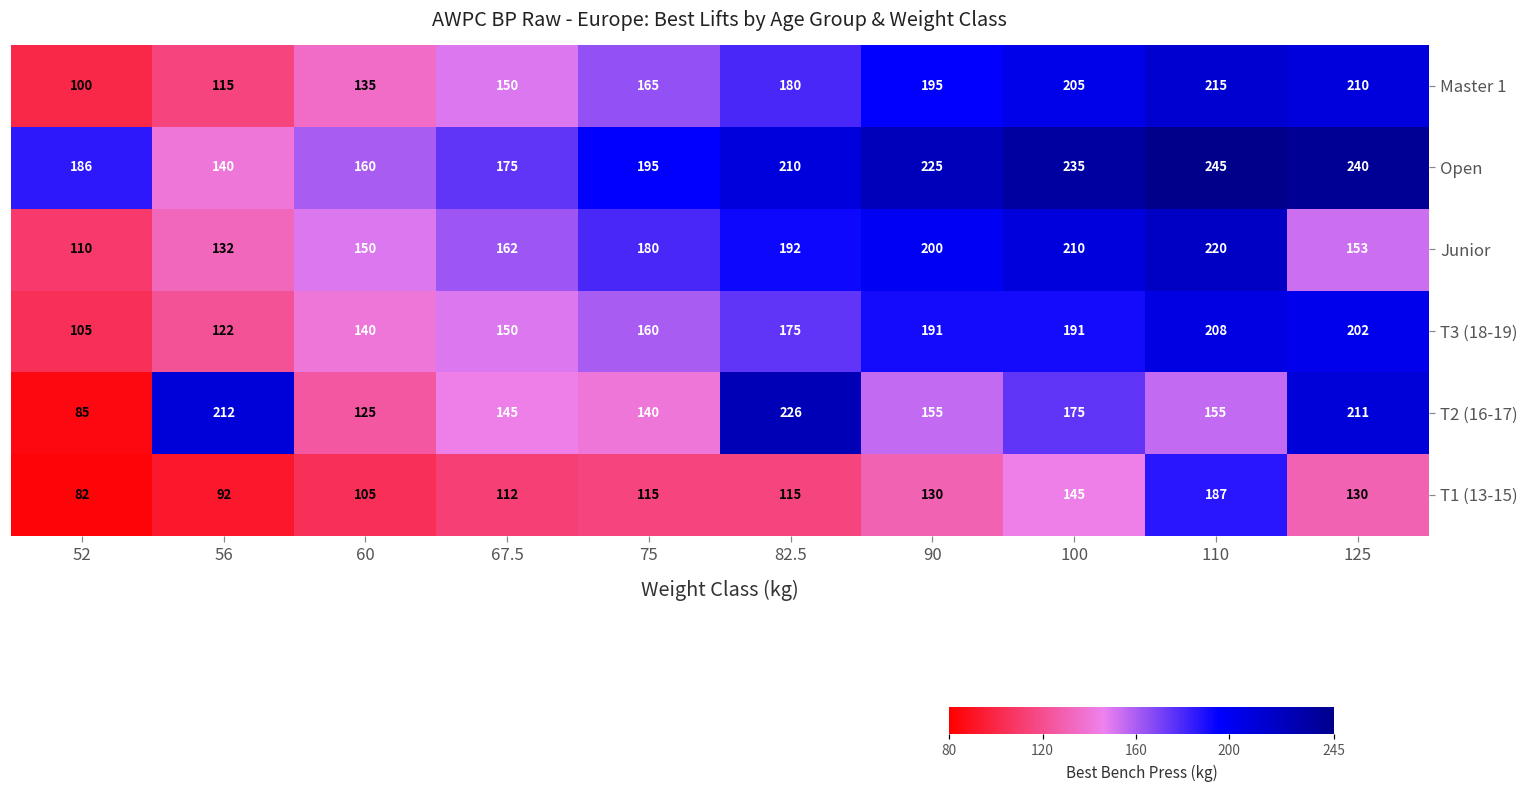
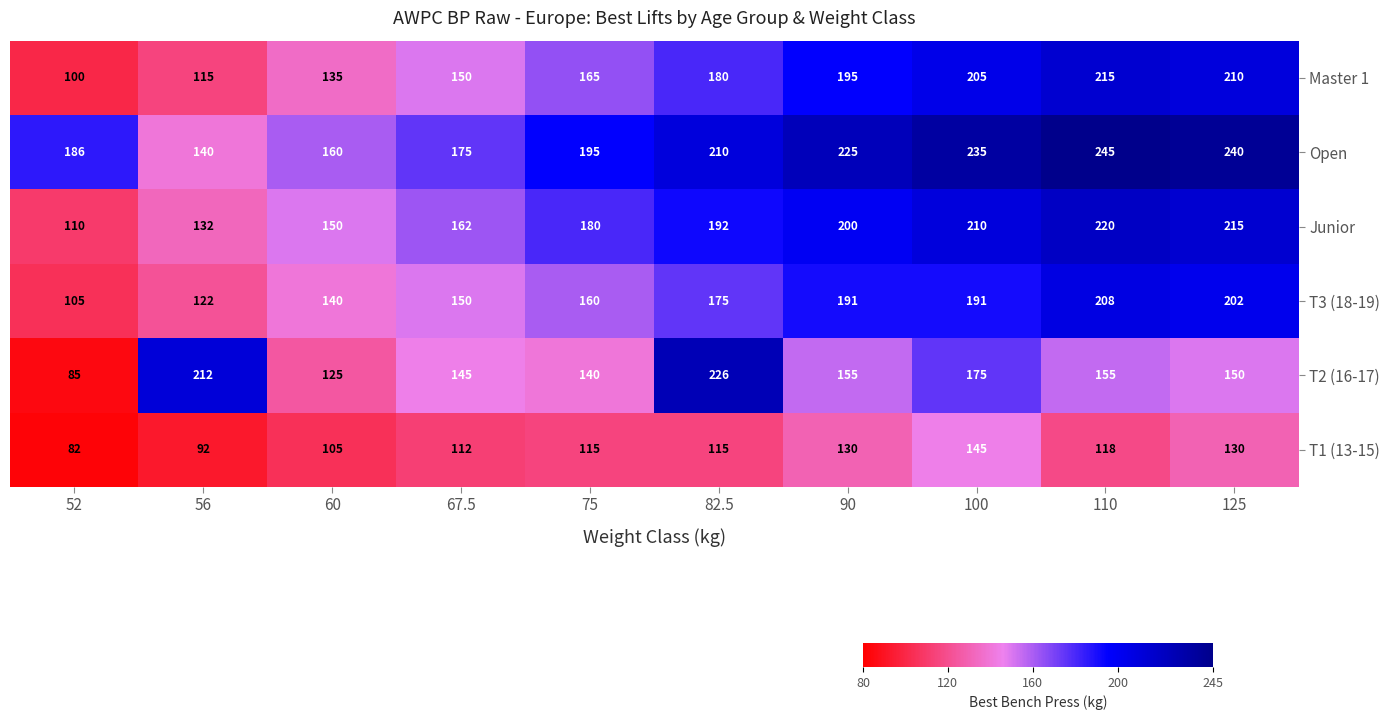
  {
    "Master 1": {
      "52": 100,
      "56": 115,
      "60": 135,
      "67.5": 150,
      "75": 165,
      "82.5": 180,
      "90": 195,
      "100": 205,
      "110": 215,
      "125": 210
    },
    "Open": {
      "52": 186,
      "56": 140,
      "60": 160,
      "67.5": 175,
      "75": 195,
      "82.5": 210,
      "90": 225,
      "100": 235,
      "110": 245,
      "125": 240
    },
    "Junior": {
      "52": 110,
      "56": 132,
      "60": 150,
      "67.5": 162,
      "75": 180,
      "82.5": 192,
      "90": 200,
      "100": 210,
      "110": 220,
-     "125": 153
+     "125": 215
    },
    "T3 (18-19)": {
      "52": 105,
      "56": 122,
      "60": 140,
      "67.5": 150,
      "75": 160,
      "82.5": 175,
      "90": 191,
      "100": 191,
      "110": 208,
      "125": 202
    },
    "T2 (16-17)": {
      "52": 85,
      "56": 212,
      "60": 125,
      "67.5": 145,
      "75": 140,
      "82.5": 226,
      "90": 155,
      "100": 175,
      "110": 155,
-     "125": 211
+     "125": 150
    },
    "T1 (13-15)": {
      "52": 82,
      "56": 92,
      "60": 105,
      "67.5": 112,
      "75": 115,
      "82.5": 115,
      "90": 130,
      "100": 145,
-     "110": 187,
+     "110": 118,
      "125": 130
    }
  }
